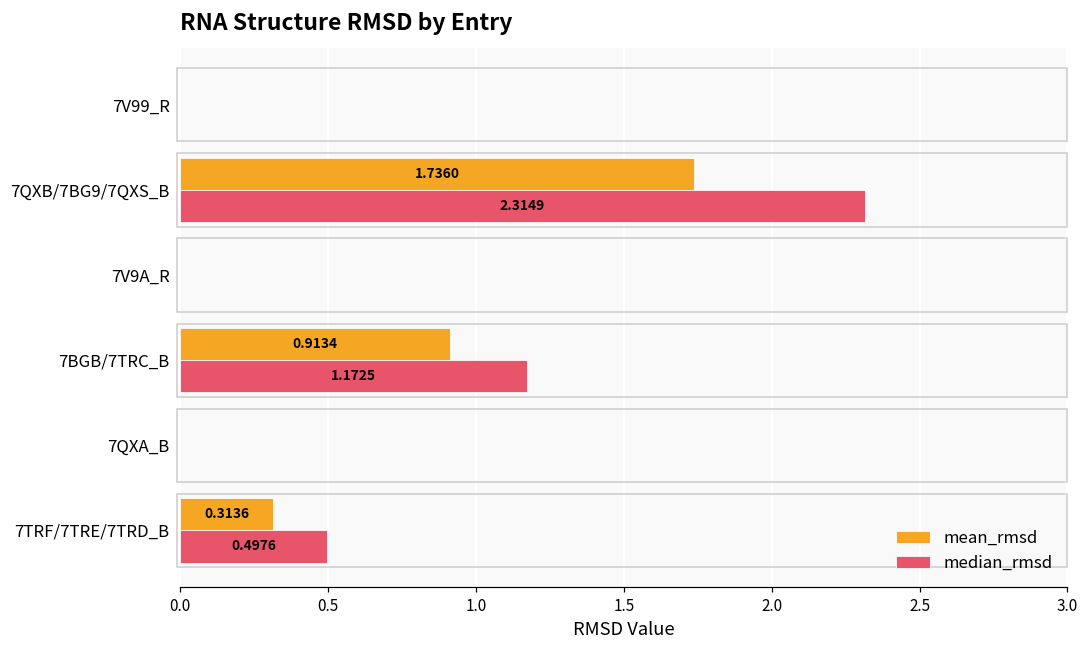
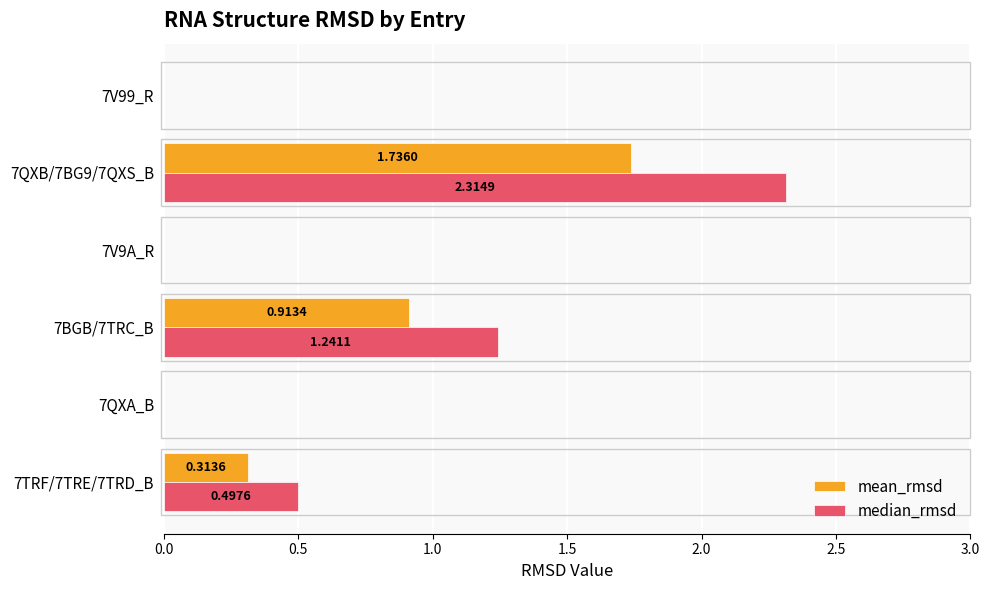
  {
    "mean_rmsd": {
      "7QXB/7BG9/7QXS_B": 1.7360,
      "7BGB/7TRC_B": 0.9134,
      "7TRF/7TRE/7TRD_B": 0.3136
    },
    "median_rmsd": {
      "7QXB/7BG9/7QXS_B": 2.3149,
-     "7BGB/7TRC_B": 1.1725,
+     "7BGB/7TRC_B": 1.2411,
      "7TRF/7TRE/7TRD_B": 0.4976
    }
  }
